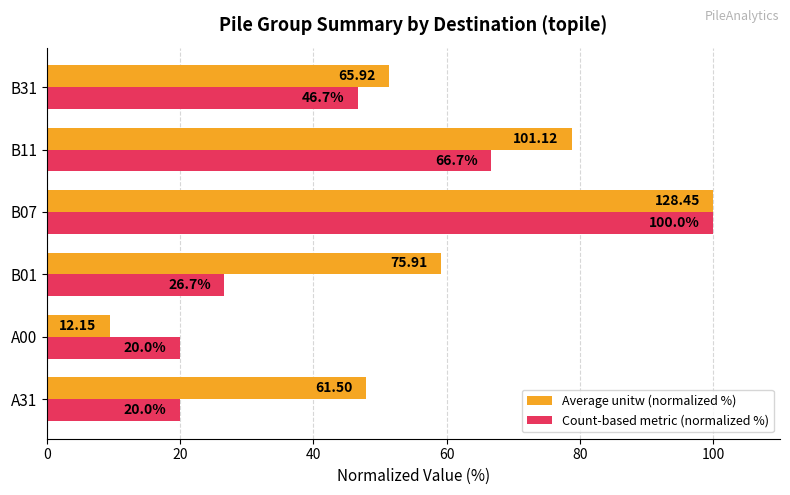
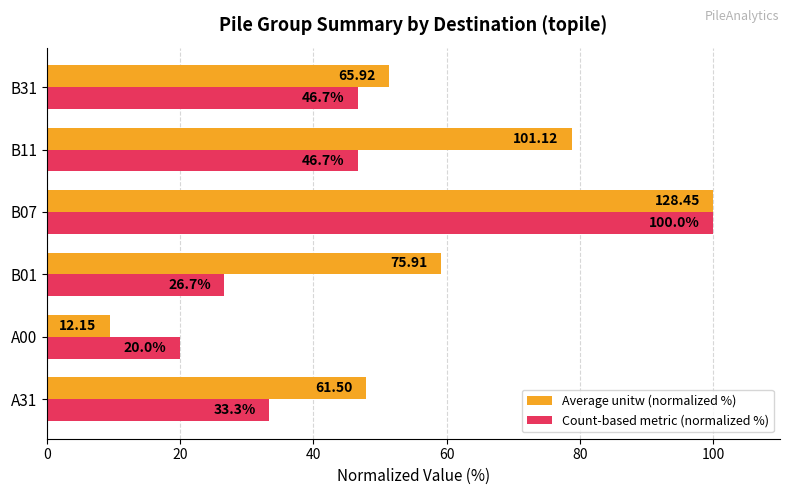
  {
    "Count-based metric (normalized %)": {
      "B31": "46.7%",
-     "B11": "66.7%",
+     "B11": "46.7%",
      "B07": "100.0%",
      "B01": "26.7%",
      "A00": "20.0%",
-     "A31": "20.0%"
+     "A31": "33.3%"
    }
  }
